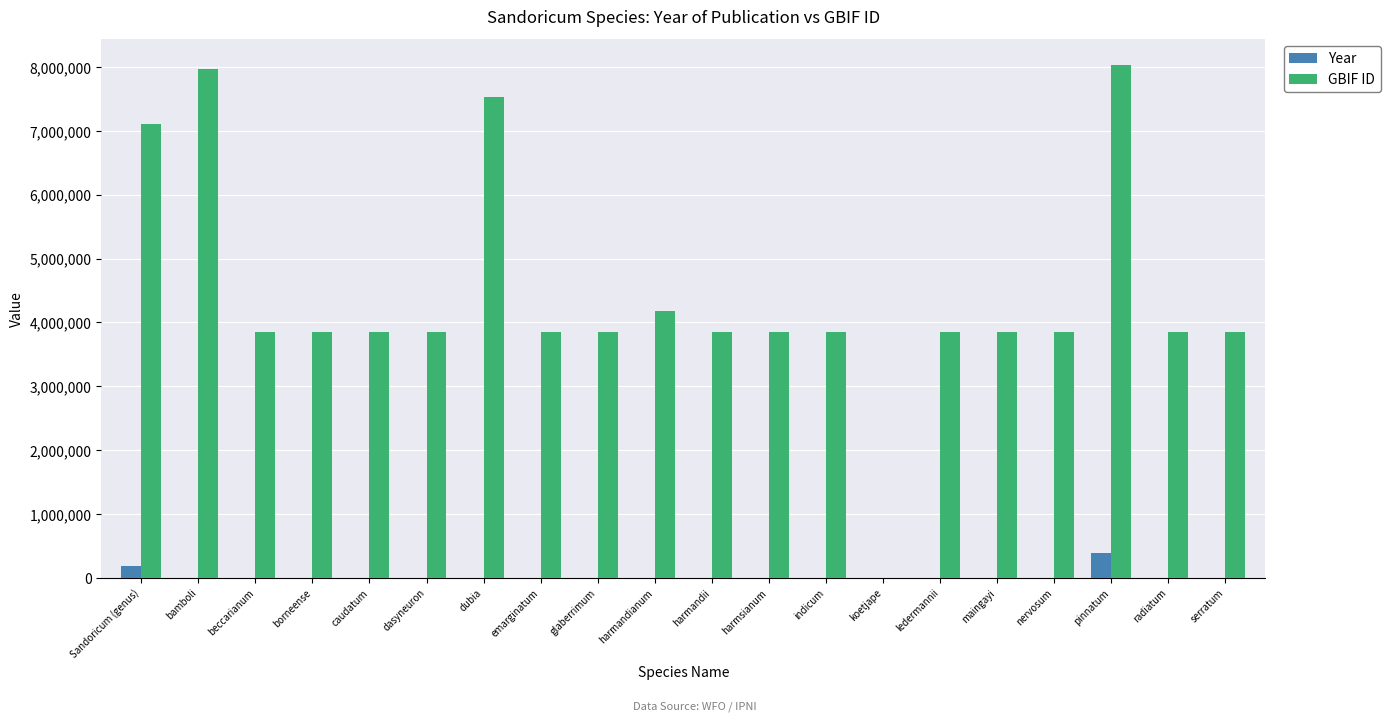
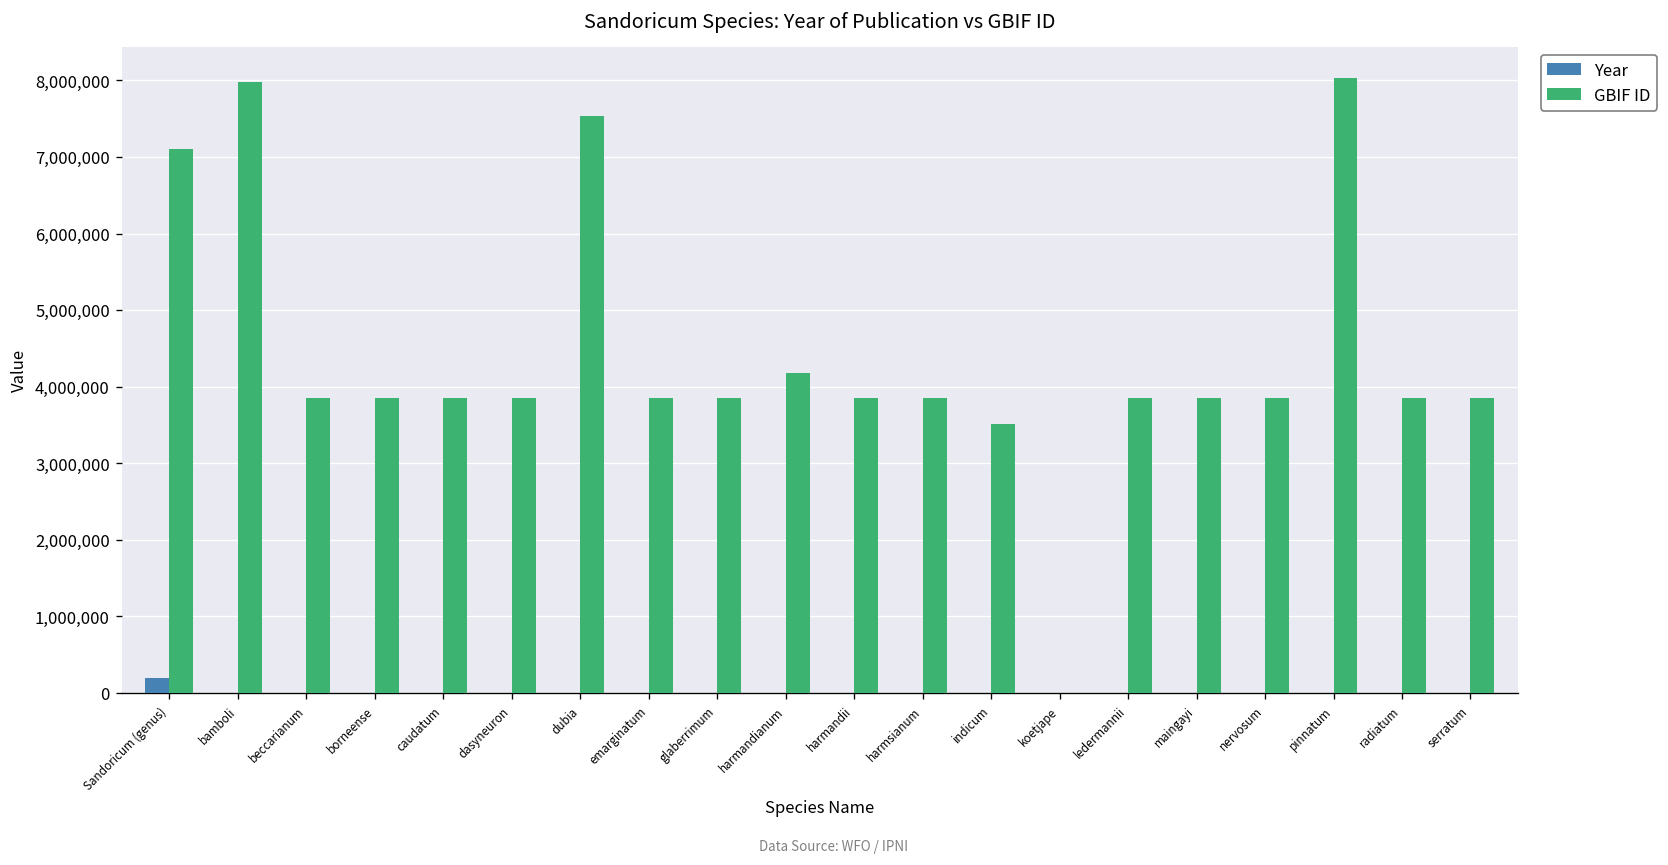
  {
    "Year": {
      "Sandoricum (genus)": "200,000",
      "bamboli": "0",
      "dubia": "0",
-     "pinnatum": "400,000"
+     "pinnatum": "0"
    },
    "GBIF ID": {
      "Sandoricum (genus)": "7,100,000",
      "bamboli": "8,000,000",
      "beccarianum": "3,900,000",
      "borneense": "3,900,000",
      "caudatum": "3,900,000",
      "dasyneuron": "3,900,000",
      "dubia": "7,500,000",
      "emarginatum": "3,900,000",
      "glaberrimum": "3,900,000",
      "harmandianum": "4,200,000",
      "harmandii": "3,900,000",
      "harmsianum": "3,900,000",
-     "indicum": "3,900,000",
+     "indicum": "3,500,000",
      "koetjape": "0",
      "ledermannii": "3,900,000",
      "maingayi": "3,900,000",
      "nervosum": "3,900,000",
      "pinnatum": "8,000,000",
      "radiatum": "3,900,000",
      "serratum": "3,900,000"
    }
  }
